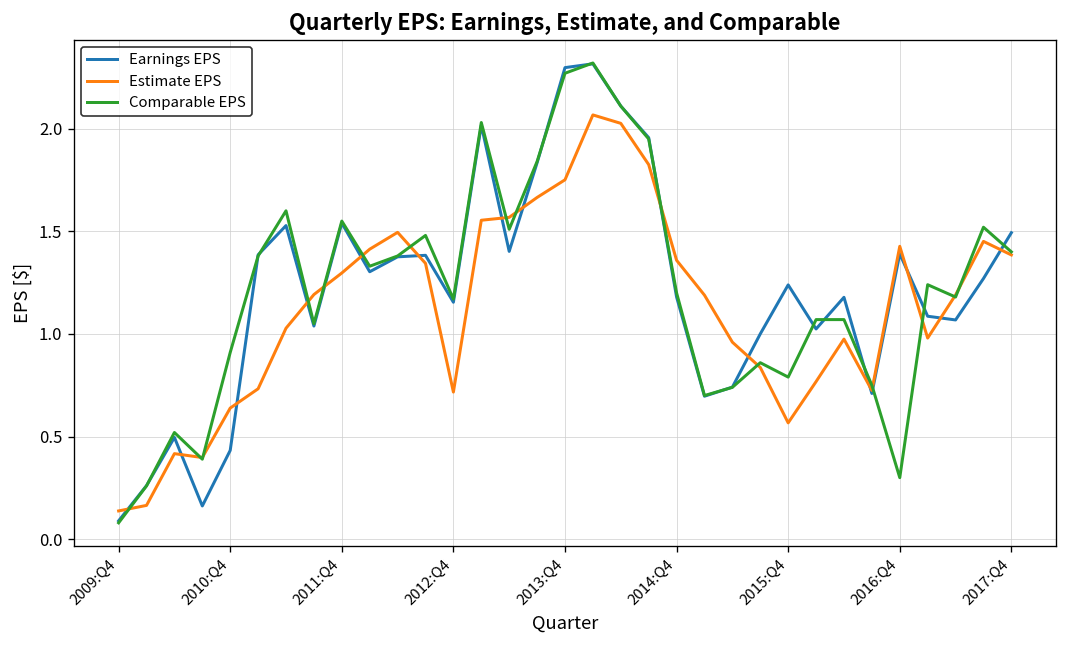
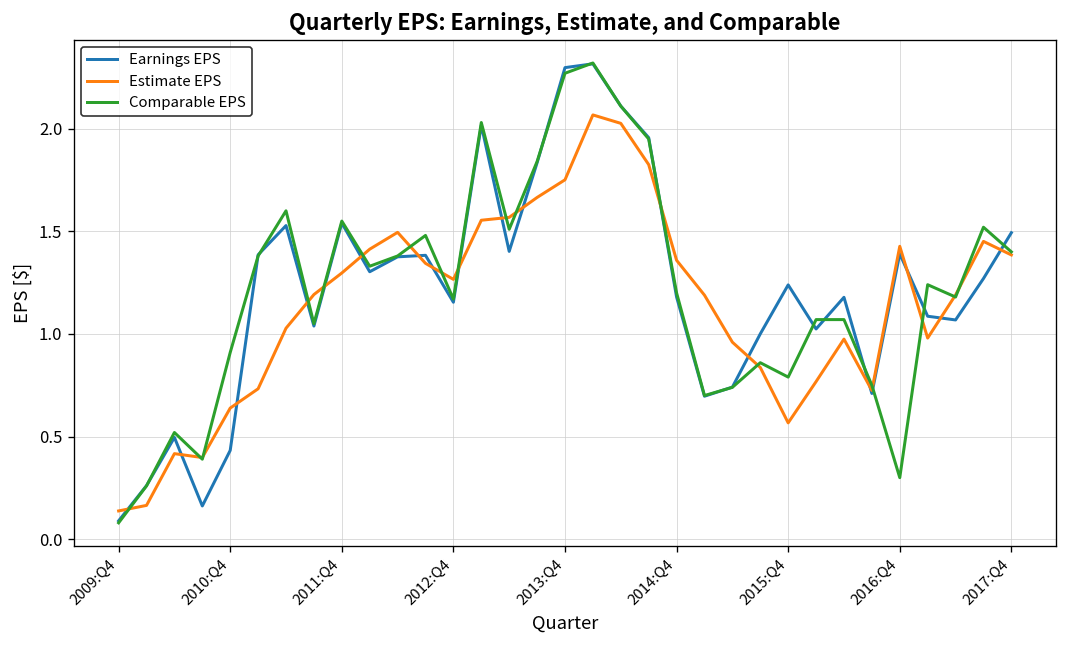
  {
    "Earnings EPS": {
      "2010:Q4": 0.43,
      "2012:Q4": 1.15,
      "2013:Q4": 2.30,
      "2014:Q4": 1.18,
      "2015:Q4": 1.24,
      "2016:Q4": 1.39,
      "2017:Q4": 1.49
    },
    "Estimate EPS": {
      "2009:Q4": 0.14,
      "2010:Q4": 0.64,
      "2011:Q4": 1.30,
-     "2012:Q4": 0.72,
+     "2012:Q4": 1.27,
      "2013:Q4": 1.75,
      "2014:Q4": 1.36,
      "2015:Q4": 0.57,
      "2016:Q4": 1.43
    },
    "Comparable EPS": {
      "2010:Q4": 0.91,
      "2012:Q4": 1.17,
      "2013:Q4": 2.27,
      "2014:Q4": 1.20,
      "2015:Q4": 0.79,
      "2016:Q4": 0.30
    }
  }
